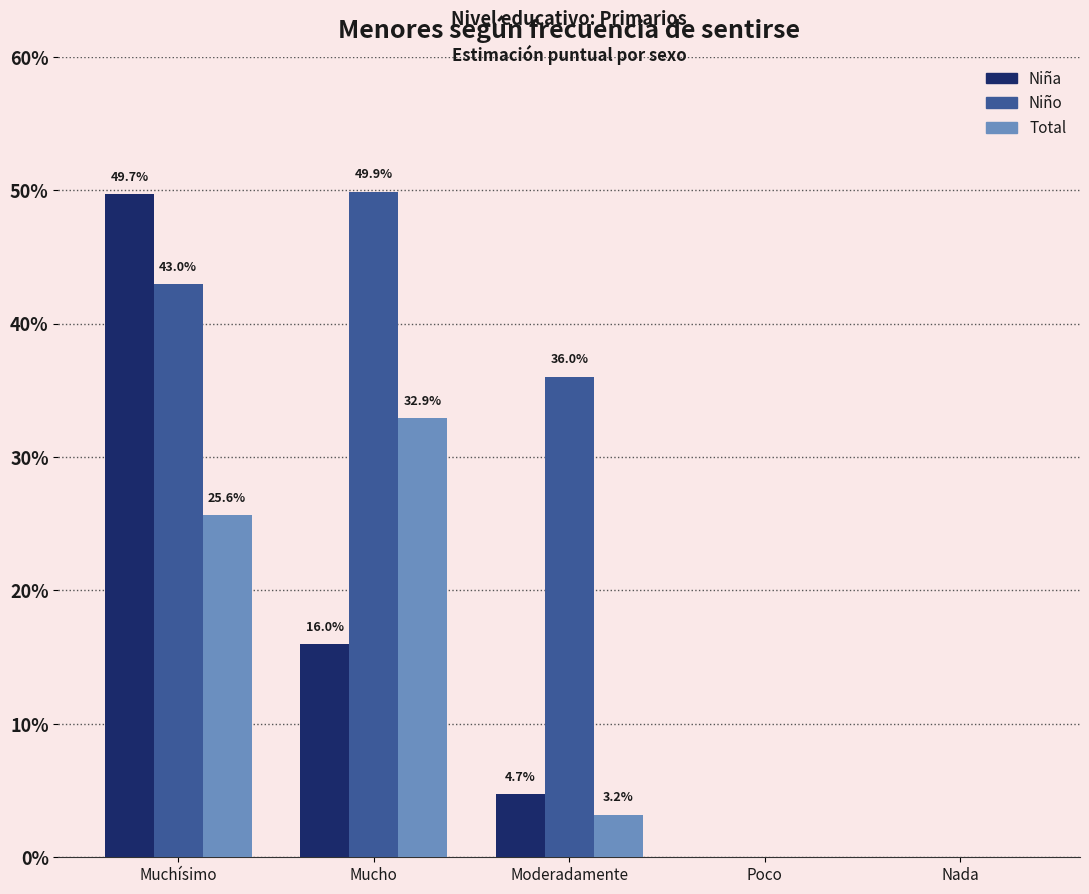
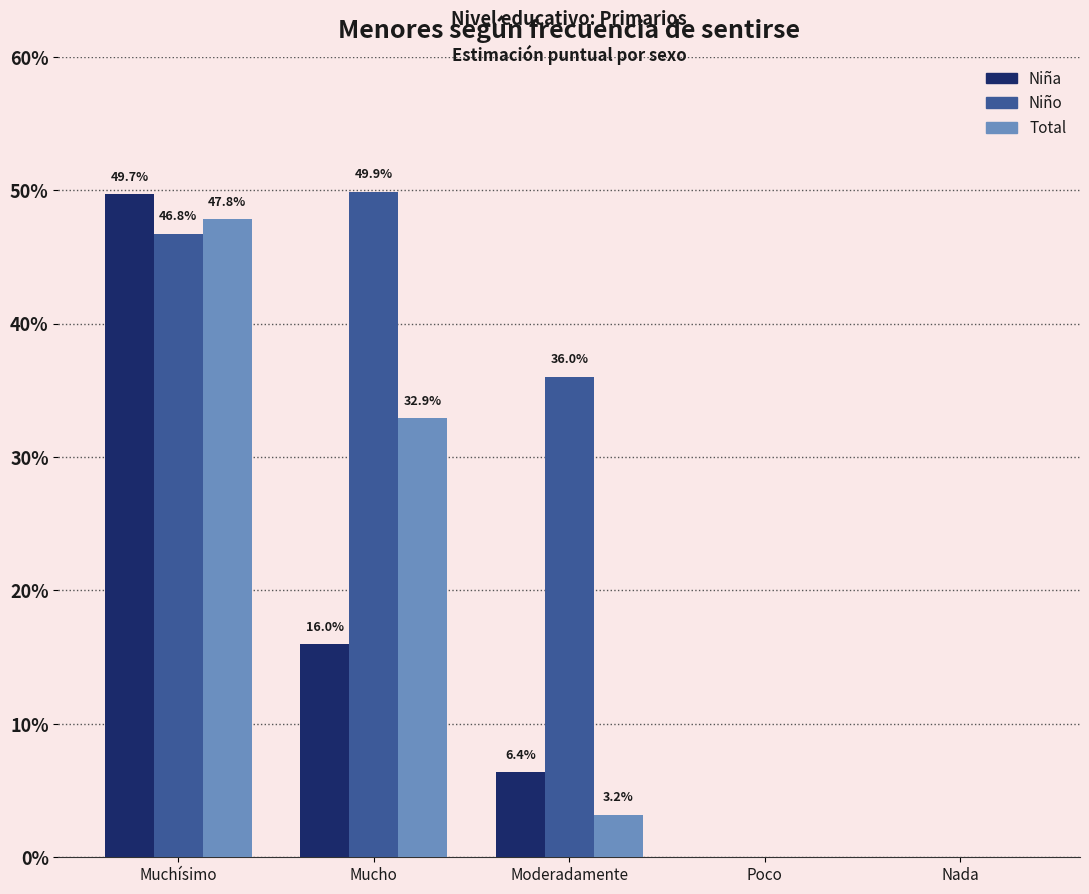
  {
    "Niña": {
      "Muchísimo": "49.7%",
      "Mucho": "16.0%",
-     "Moderadamente": "4.7%"
+     "Moderadamente": "6.4%"
    },
    "Niño": {
-     "Muchísimo": "43.0%",
+     "Muchísimo": "46.8%",
      "Mucho": "49.9%",
      "Moderadamente": "36.0%"
    },
    "Total": {
-     "Muchísimo": "25.6%",
+     "Muchísimo": "47.8%",
      "Mucho": "32.9%",
      "Moderadamente": "3.2%"
    }
  }
